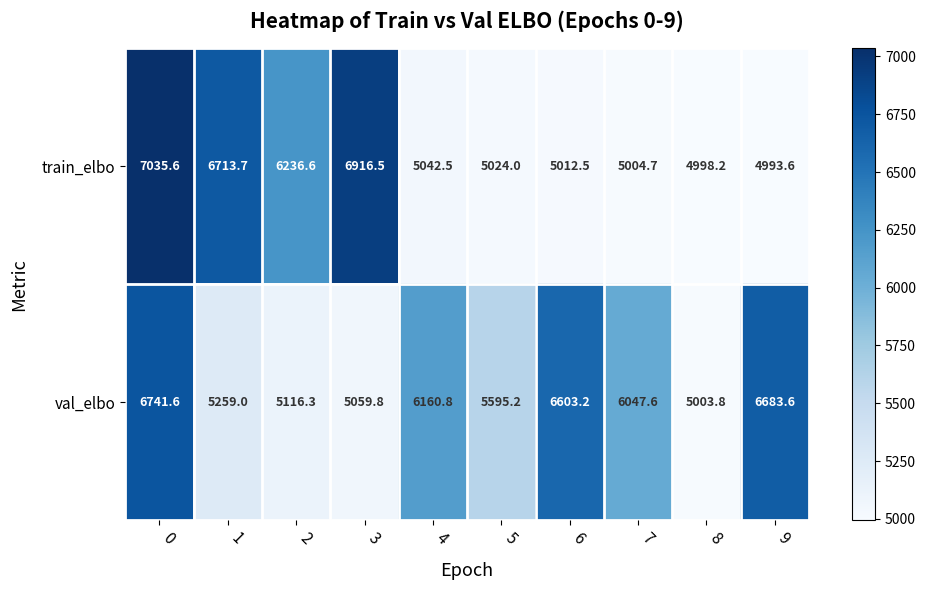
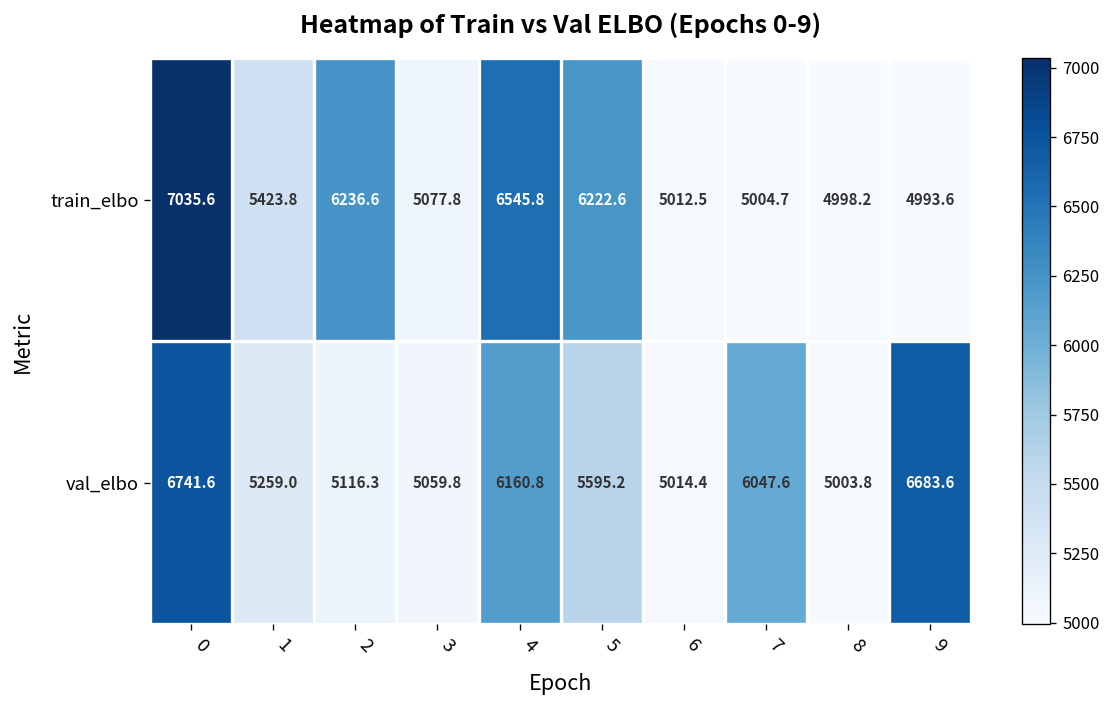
  {
    "train_elbo": {
      "0": 7035.6,
-     "1": 6713.7,
+     "1": 5423.8,
      "2": 6236.6,
-     "3": 6916.5,
-     "4": 5042.5,
-     "5": 5024.0,
+     "3": 5077.8,
+     "4": 6545.8,
+     "5": 6222.6,
      "6": 5012.5,
      "7": 5004.7,
      "8": 4998.2,
      "9": 4993.6
    },
    "val_elbo": {
      "0": 6741.6,
      "1": 5259.0,
      "2": 5116.3,
      "3": 5059.8,
      "4": 6160.8,
      "5": 5595.2,
-     "6": 6603.2,
+     "6": 5014.4,
      "7": 6047.6,
      "8": 5003.8,
      "9": 6683.6
    }
  }
